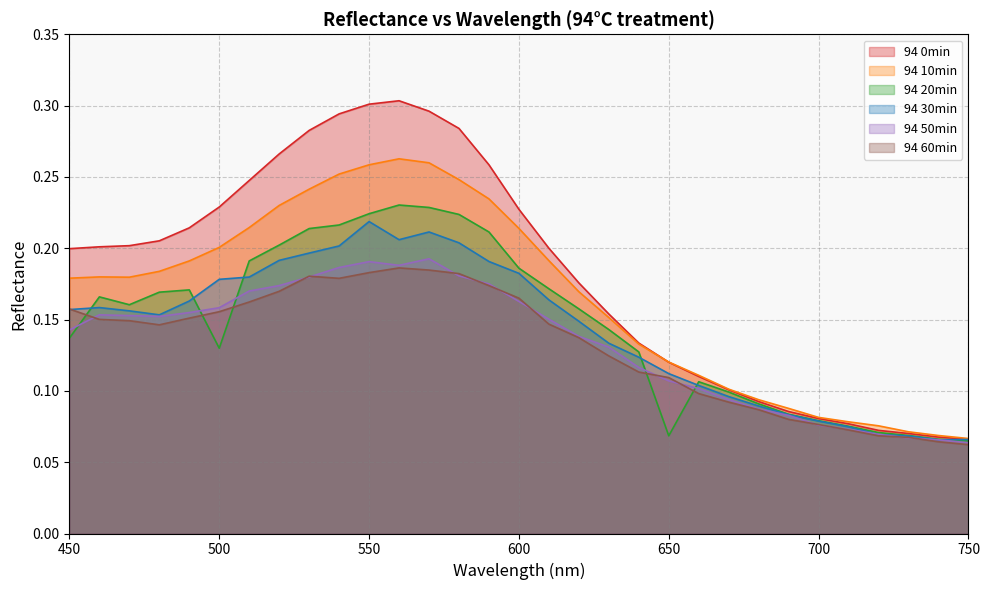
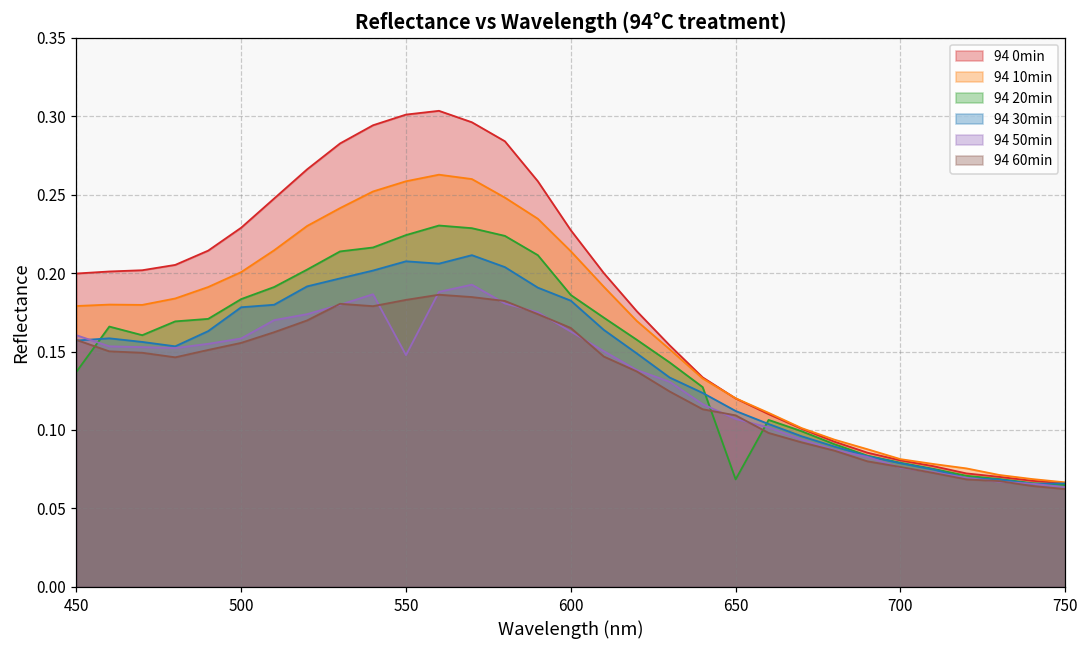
  {
    "94 20min": {
      "450": 0.137,
-     "500": 0.130,
+     "500": 0.183,
      "550": 0.224,
      "600": 0.186,
      "650": 0.069
    },
    "94 30min": {
      "500": 0.178,
-     "550": 0.219,
+     "550": 0.208,
      "600": 0.182,
      "650": 0.112
    },
    "94 50min": {
-     "450": 0.143,
+     "450": 0.160,
      "500": 0.158,
-     "550": 0.191,
+     "550": 0.148,
      "600": 0.163,
      "650": 0.107
    }
  }
